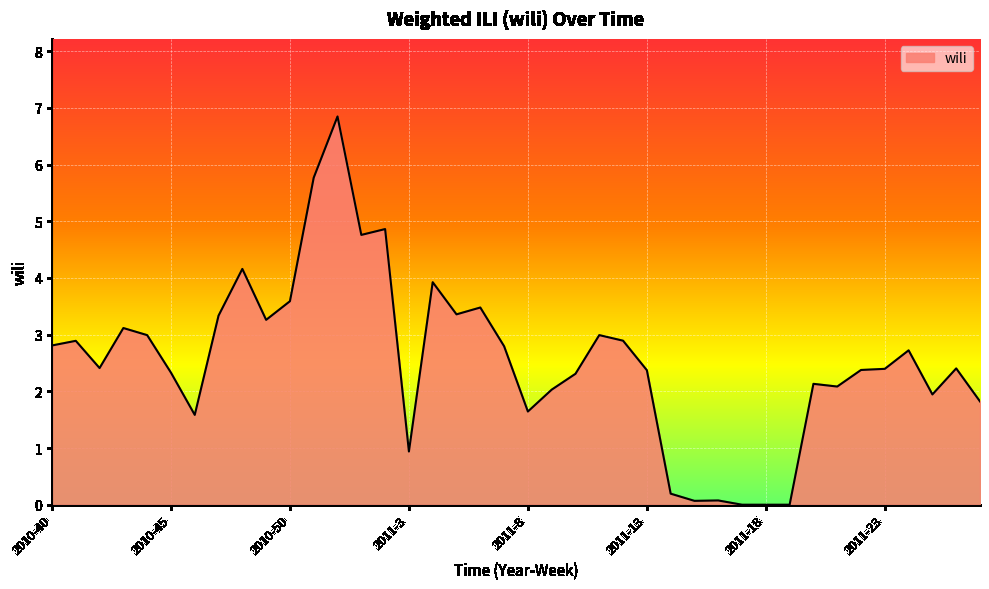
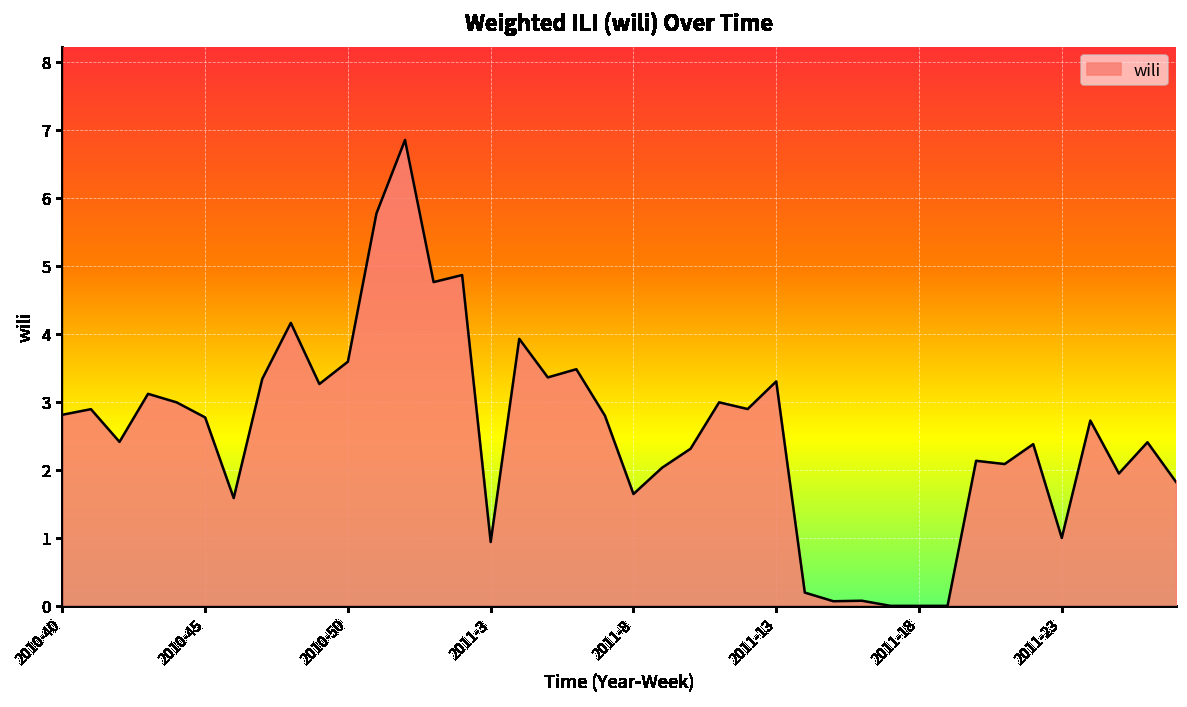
  {
    "2010-40": 2.8,
-   "2010-45": 2.3,
+   "2010-45": 2.8,
    "2010-50": 3.6,
    "2011-3": 0.9,
    "2011-8": 1.6,
-   "2011-13": 2.4,
+   "2011-13": 3.3,
    "2011-18": 0.0,
-   "2011-23": 2.4
+   "2011-23": 1.0
  }
